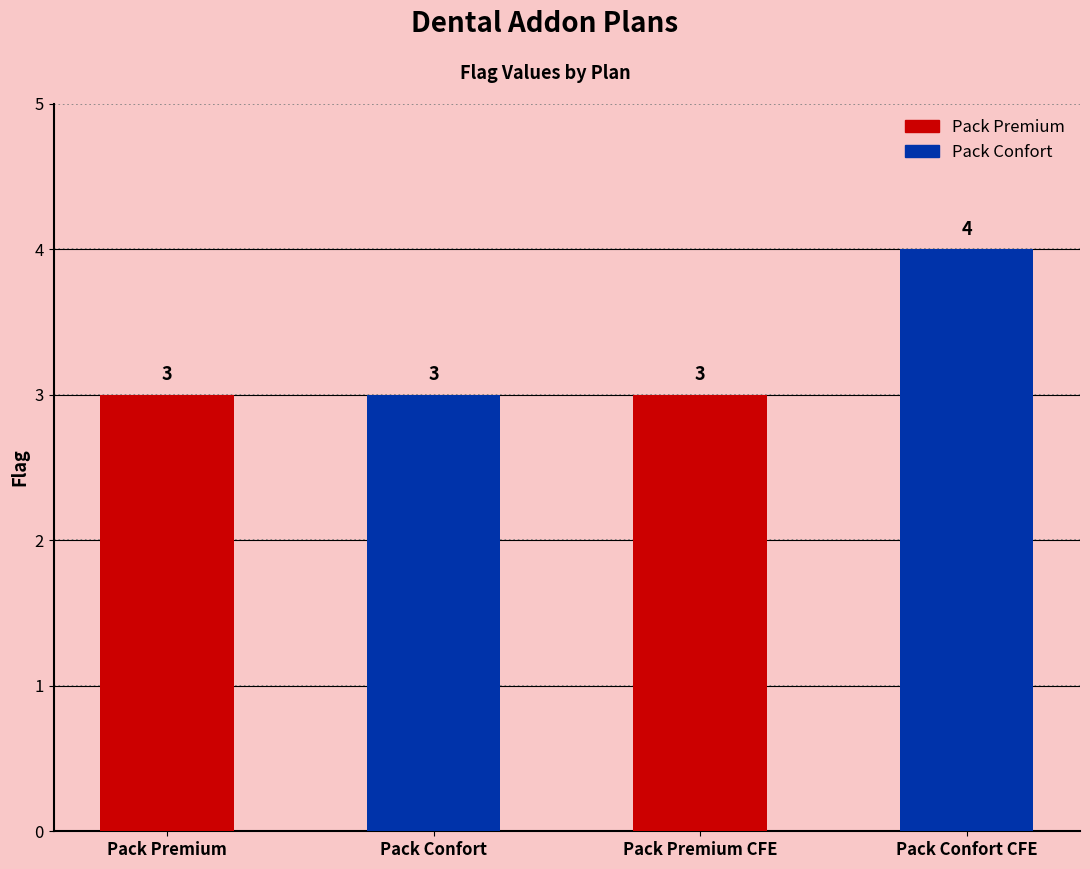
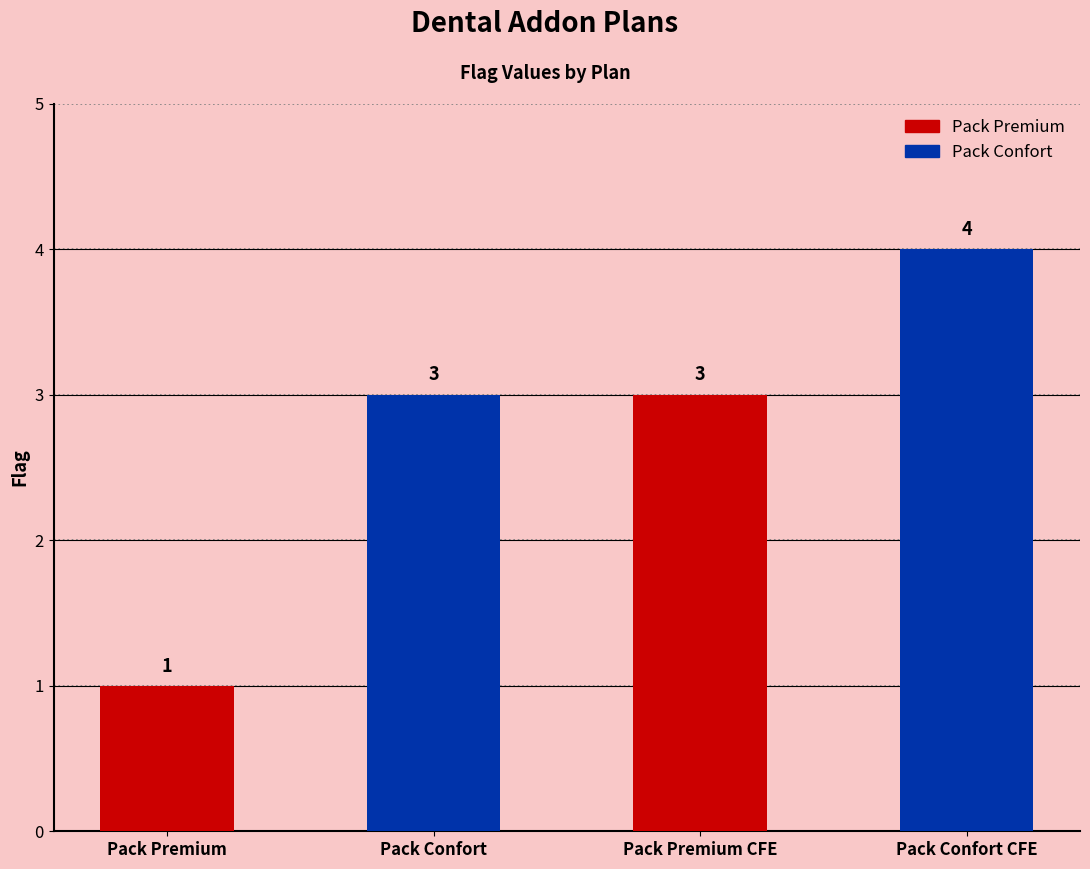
  {
-   "Pack Premium": 3,
+   "Pack Premium": 1,
    "Pack Confort": 3,
    "Pack Premium CFE": 3,
    "Pack Confort CFE": 4
  }
